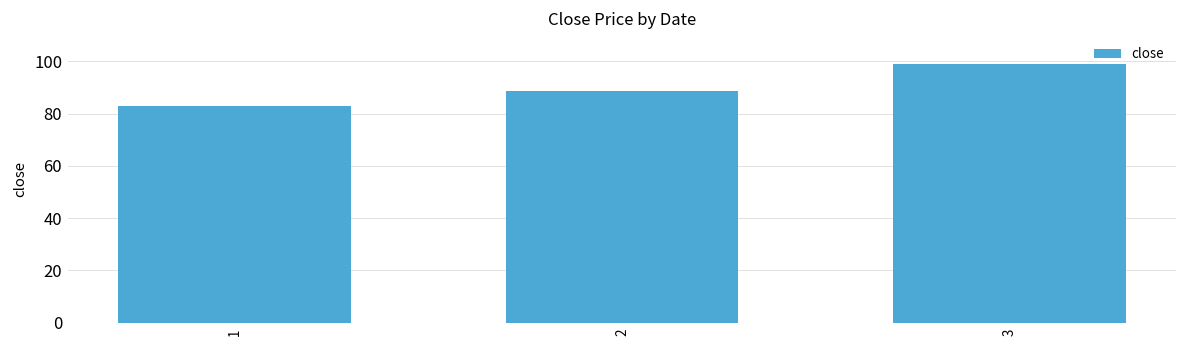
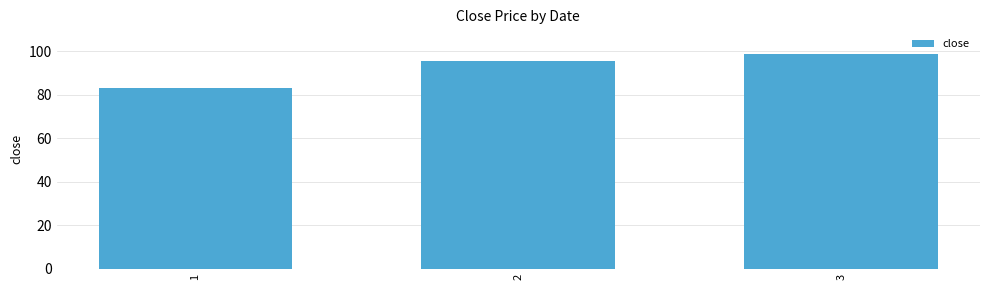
  {
    "1": 83,
-   "2": 88,
+   "2": 95,
    "3": 99
  }
